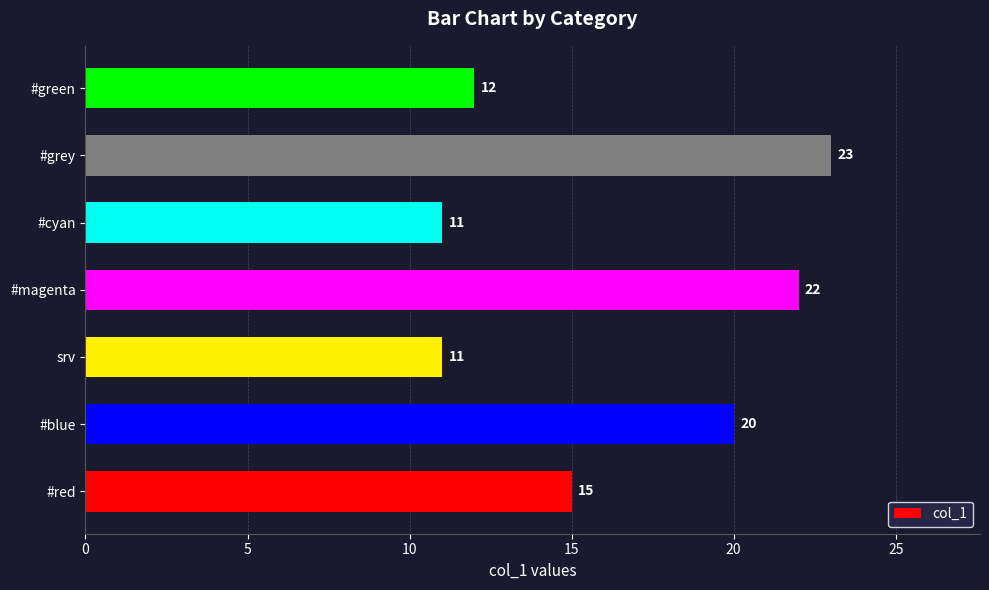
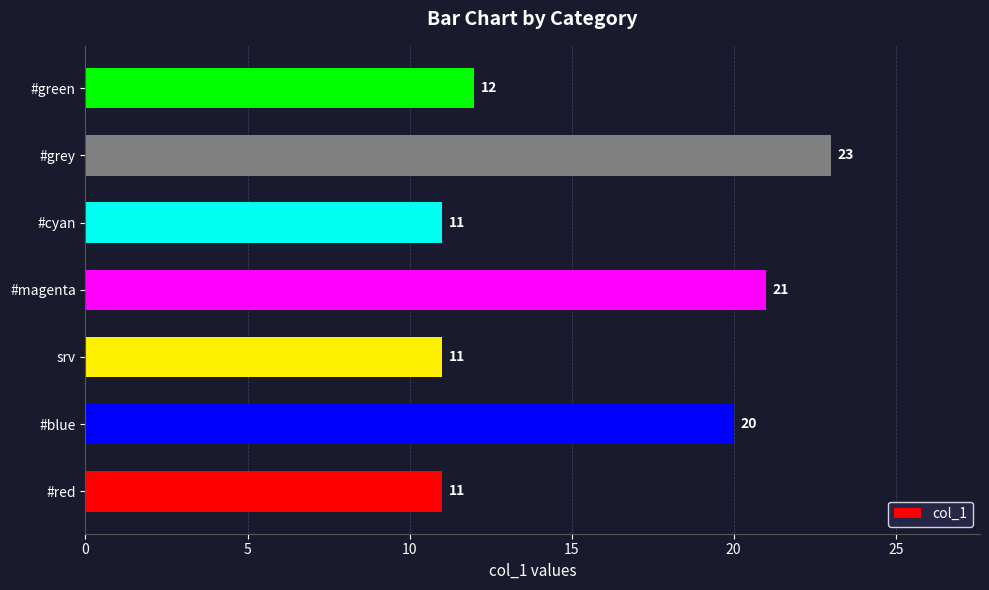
  {
    "#green": 12,
    "#grey": 23,
    "#cyan": 11,
-   "#magenta": 22,
+   "#magenta": 21,
    "srv": 11,
    "#blue": 20,
-   "#red": 15
+   "#red": 11
  }
